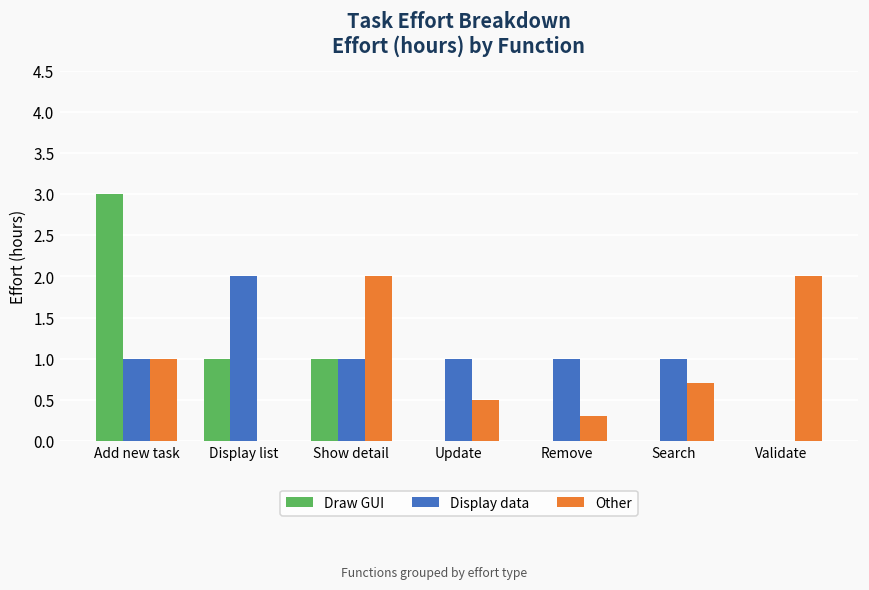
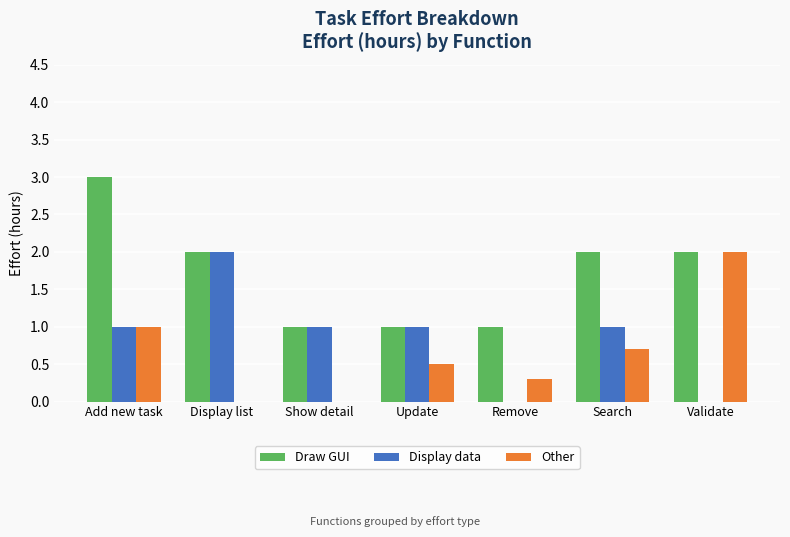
  {
    "Draw GUI": {
      "Add new task": 3,
-     "Display list": 1,
+     "Display list": 2,
      "Show detail": 1,
-     "Update": 0,
-     "Remove": 0,
-     "Search": 0,
-     "Validate": 0
+     "Update": 1,
+     "Remove": 1,
+     "Search": 2,
+     "Validate": 2
    },
    "Display data": {
      "Add new task": 1,
      "Display list": 2,
      "Show detail": 1,
      "Update": 1,
-     "Remove": 1,
+     "Remove": 0,
      "Search": 1,
      "Validate": 0
    },
    "Other": {
      "Add new task": 1,
      "Display list": 0,
-     "Show detail": 2,
+     "Show detail": 0,
      "Update": 0.5,
      "Remove": 0.3,
      "Search": 0.7,
      "Validate": 2
    }
  }
